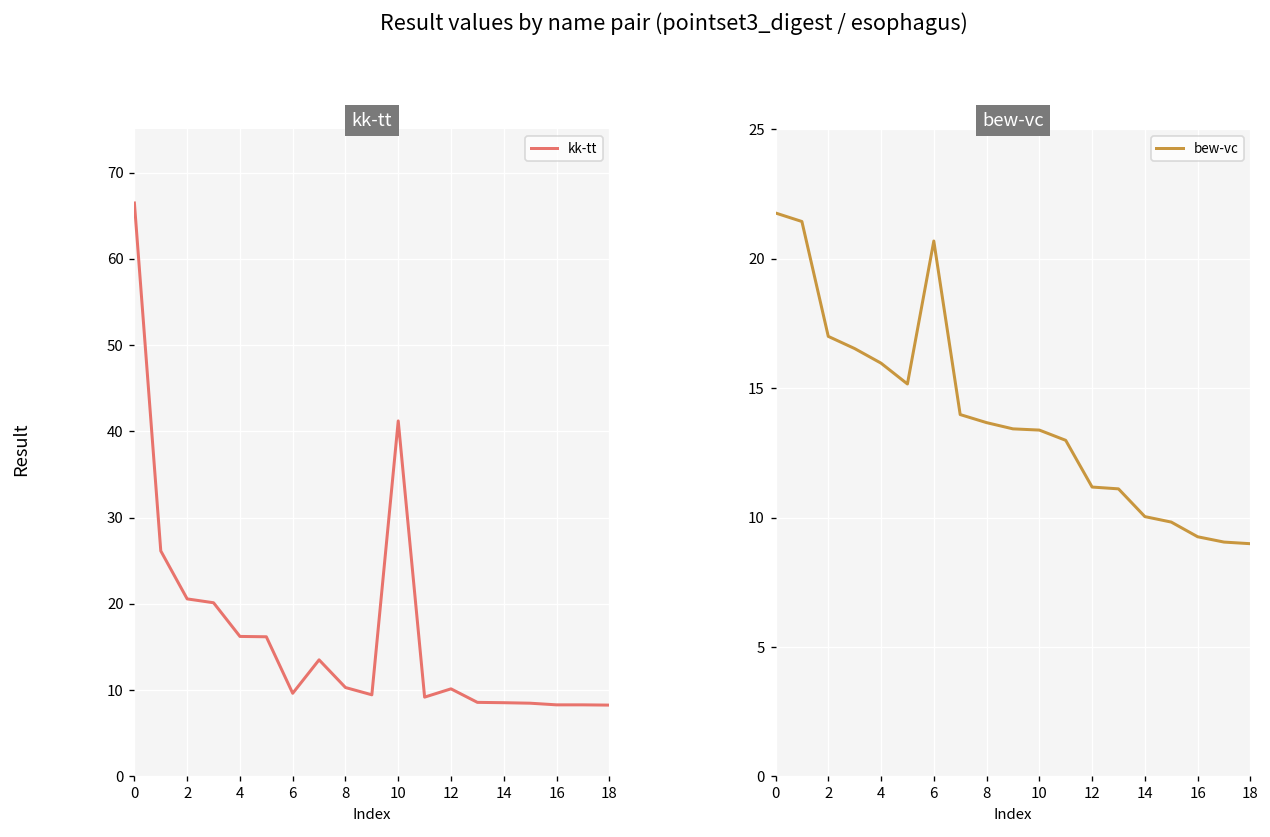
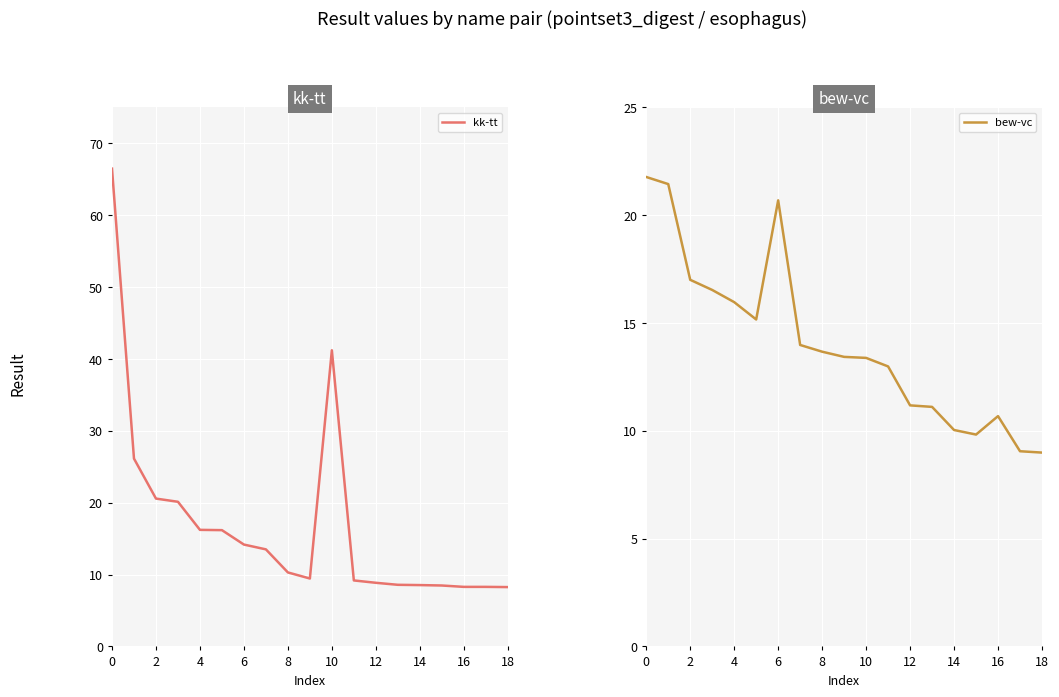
  {
    "kk-tt": {
      "0": 66,
      "2": 21,
      "4": 16,
-     "6": 10,
+     "6": 14,
      "8": 10,
      "10": 41,
-     "12": 10,
+     "12": 9,
      "14": 9,
      "16": 8,
      "18": 8
    },
    "bew-vc": {
      "0": 21.8,
      "2": 17.0,
      "4": 16.0,
      "6": 20.7,
      "8": 13.7,
      "10": 13.4,
      "12": 11.2,
      "14": 10.0,
-     "16": 9.3,
+     "16": 10.7,
      "18": 9.0
    }
  }
